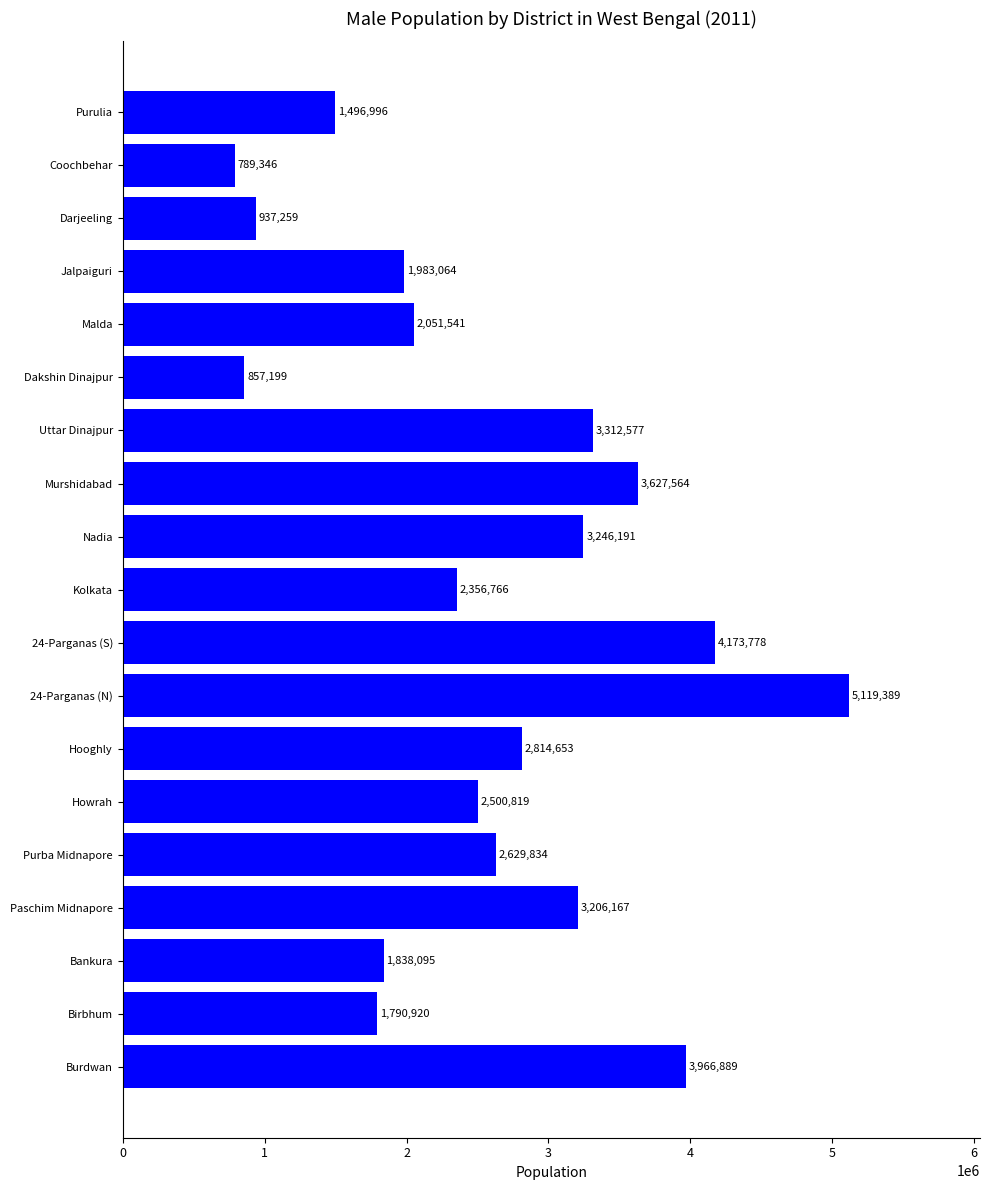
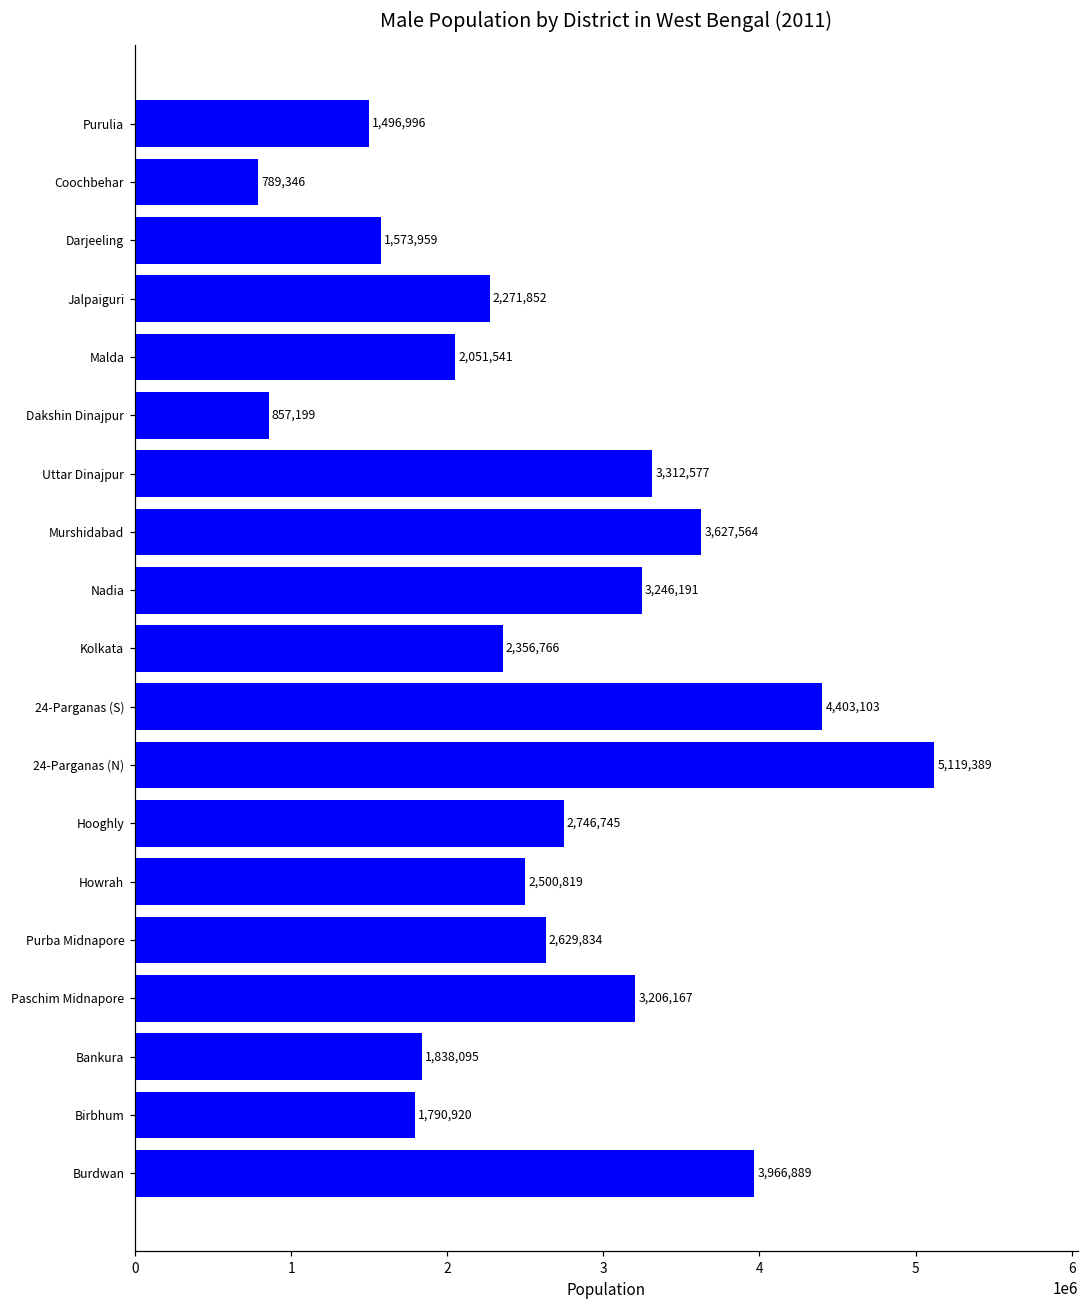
  {
    "Purulia": "1,496,996",
    "Coochbehar": "789,346",
-   "Darjeeling": "937,259",
-   "Jalpaiguri": "1,983,064",
+   "Darjeeling": "1,573,959",
+   "Jalpaiguri": "2,271,852",
    "Malda": "2,051,541",
    "Dakshin Dinajpur": "857,199",
    "Uttar Dinajpur": "3,312,577",
    "Murshidabad": "3,627,564",
    "Nadia": "3,246,191",
    "Kolkata": "2,356,766",
-   "24-Parganas (S)": "4,173,778",
+   "24-Parganas (S)": "4,403,103",
    "24-Parganas (N)": "5,119,389",
-   "Hooghly": "2,814,653",
+   "Hooghly": "2,746,745",
    "Howrah": "2,500,819",
    "Purba Midnapore": "2,629,834",
    "Paschim Midnapore": "3,206,167",
    "Bankura": "1,838,095",
    "Birbhum": "1,790,920",
    "Burdwan": "3,966,889"
  }
